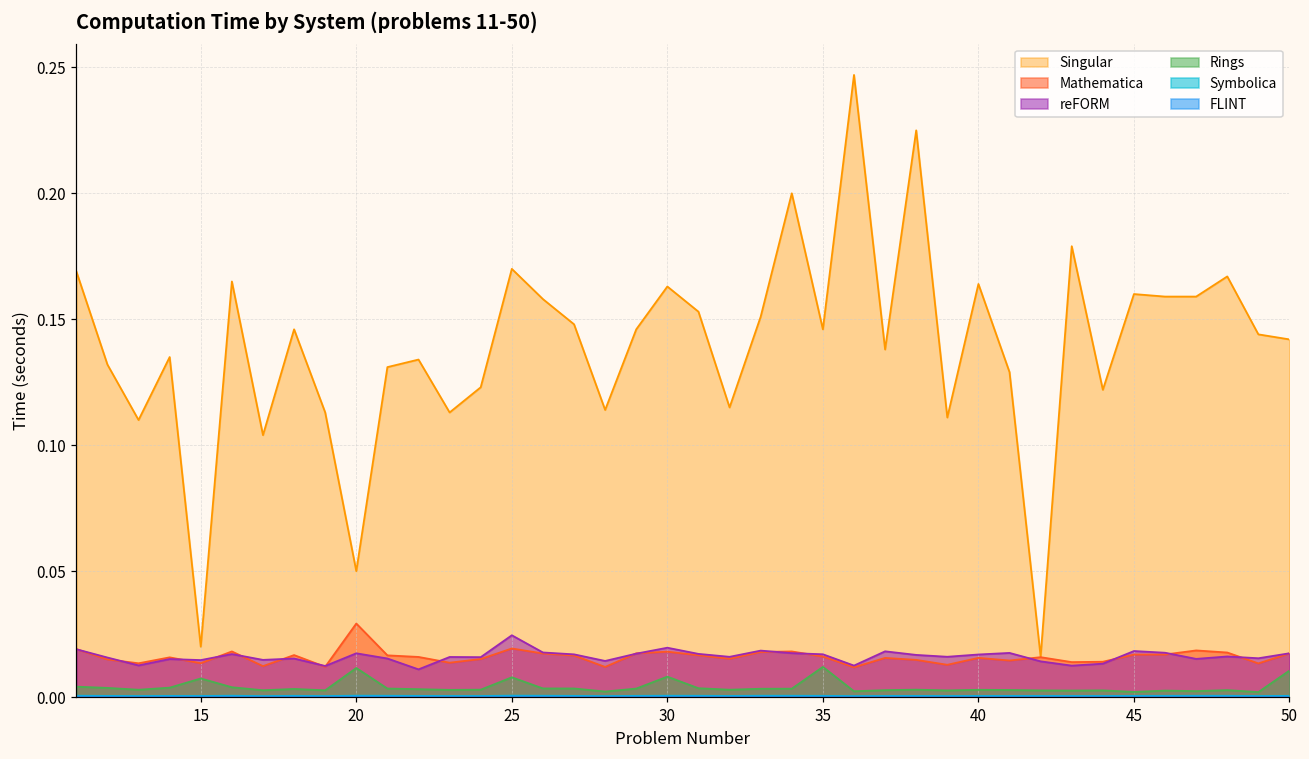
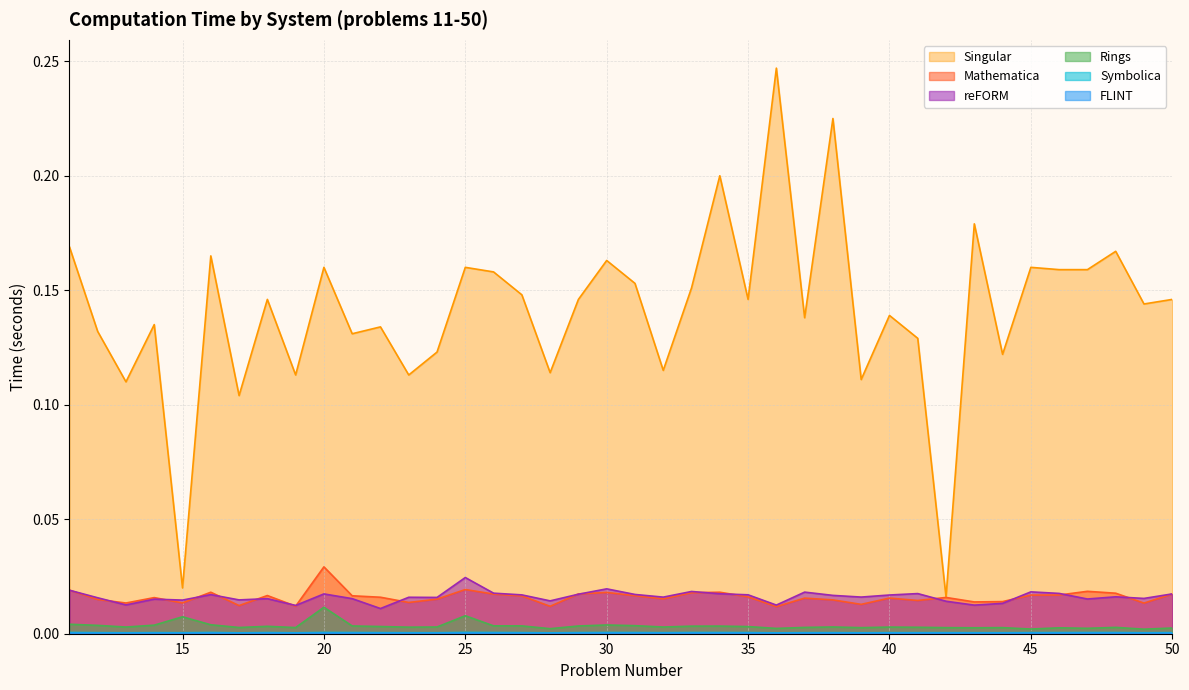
  {
    "Singular": {
      "15": 0.020,
-     "20": 0.05,
-     "25": 0.17,
+     "20": 0.16,
+     "25": 0.16,
      "30": 0.163,
      "35": 0.146,
-     "40": 0.164,
+     "40": 0.139,
      "45": 0.160,
-     "50": 0.142
+     "50": 0.146
    },
    "Mathematica": {
      "15": 0.013,
      "20": 0.029,
      "25": 0.019,
      "30": 0.018,
      "40": 0.016,
      "45": 0.017
    },
    "reFORM": {
      "15": 0.015,
      "20": 0.017,
      "25": 0.025,
      "30": 0.020,
      "40": 0.017,
      "45": 0.018
    },
    "Rings": {
      "15": 0.007,
      "20": 0.012,
      "25": 0.008,
-     "30": 0.008,
-     "35": 0.012,
+     "30": 0.004,
+     "35": 0.003,
      "40": 0.003,
      "45": 0.002,
-     "50": 0.011
+     "50": 0.002
    }
  }
